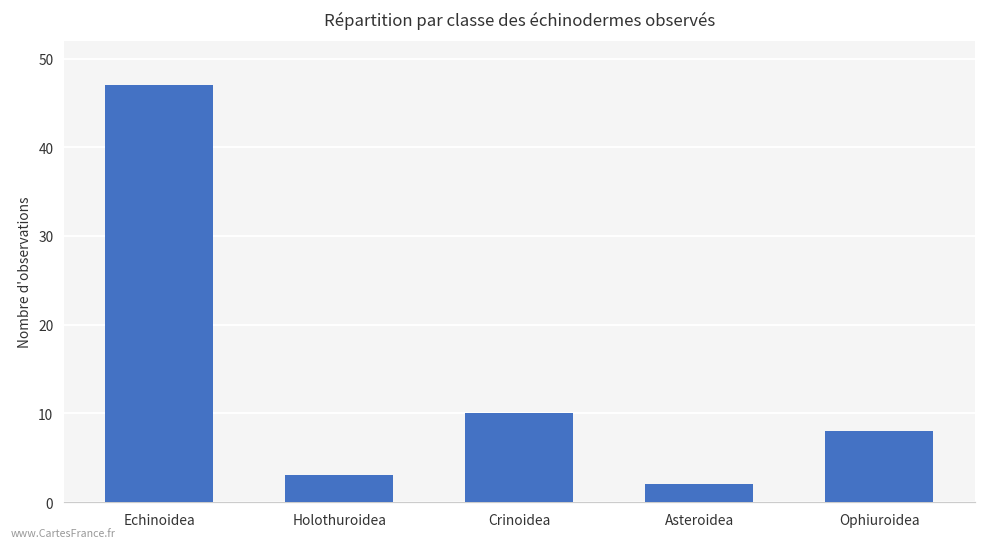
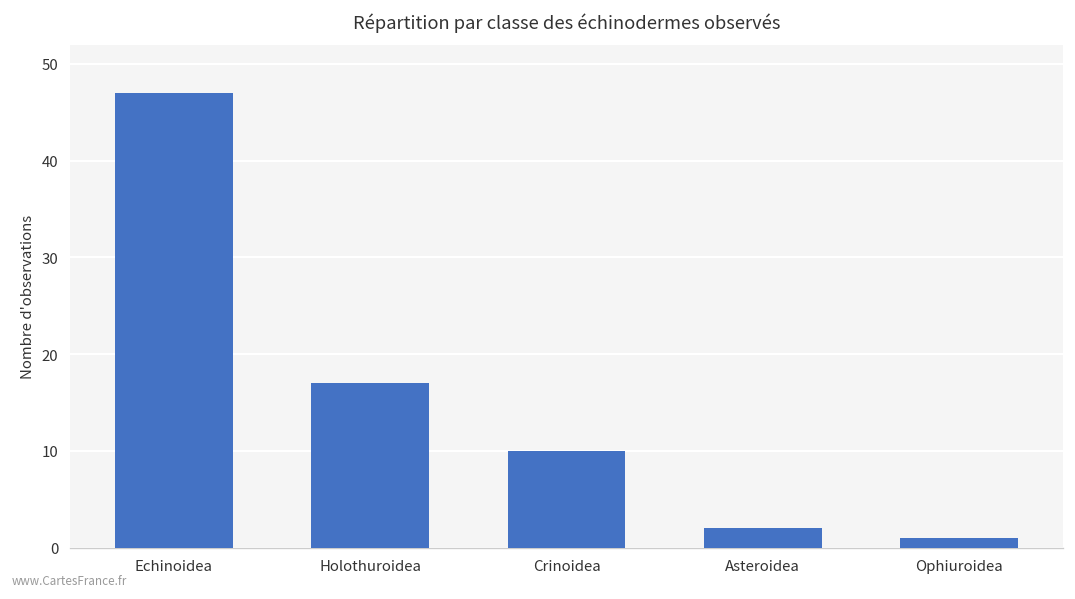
  {
    "Echinoidea": 47,
-   "Holothuroidea": 3,
+   "Holothuroidea": 17,
    "Crinoidea": 10,
    "Asteroidea": 2,
-   "Ophiuroidea": 8
+   "Ophiuroidea": 1
  }
